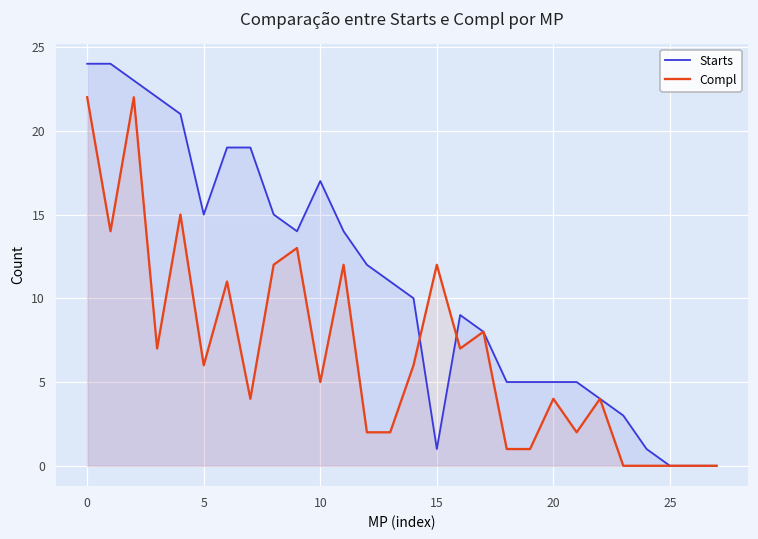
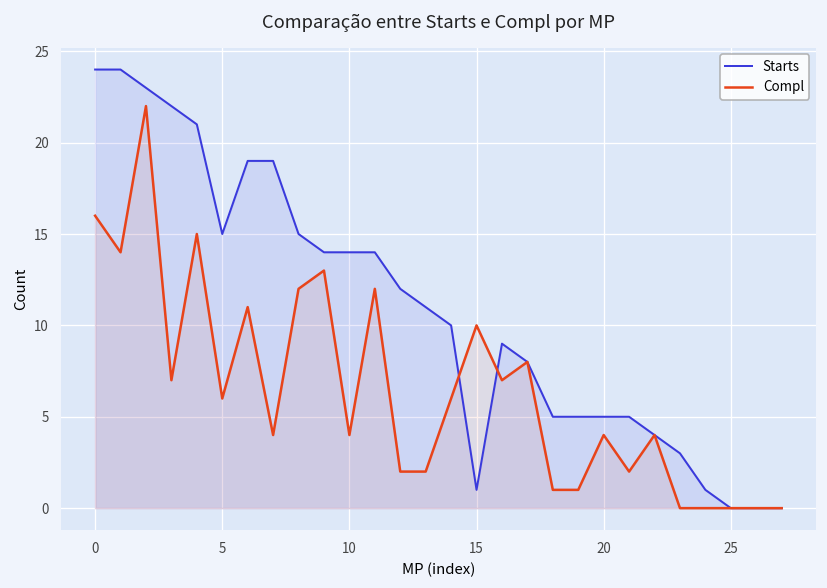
  {
    "Starts": {
      "0": 24,
      "5": 15,
-     "10": 17,
+     "10": 14,
      "15": 1,
      "20": 5
    },
    "Compl": {
-     "0": 22,
+     "0": 16,
      "5": 6,
-     "10": 5,
-     "15": 12,
+     "10": 4,
+     "15": 10,
      "20": 4
    }
  }
